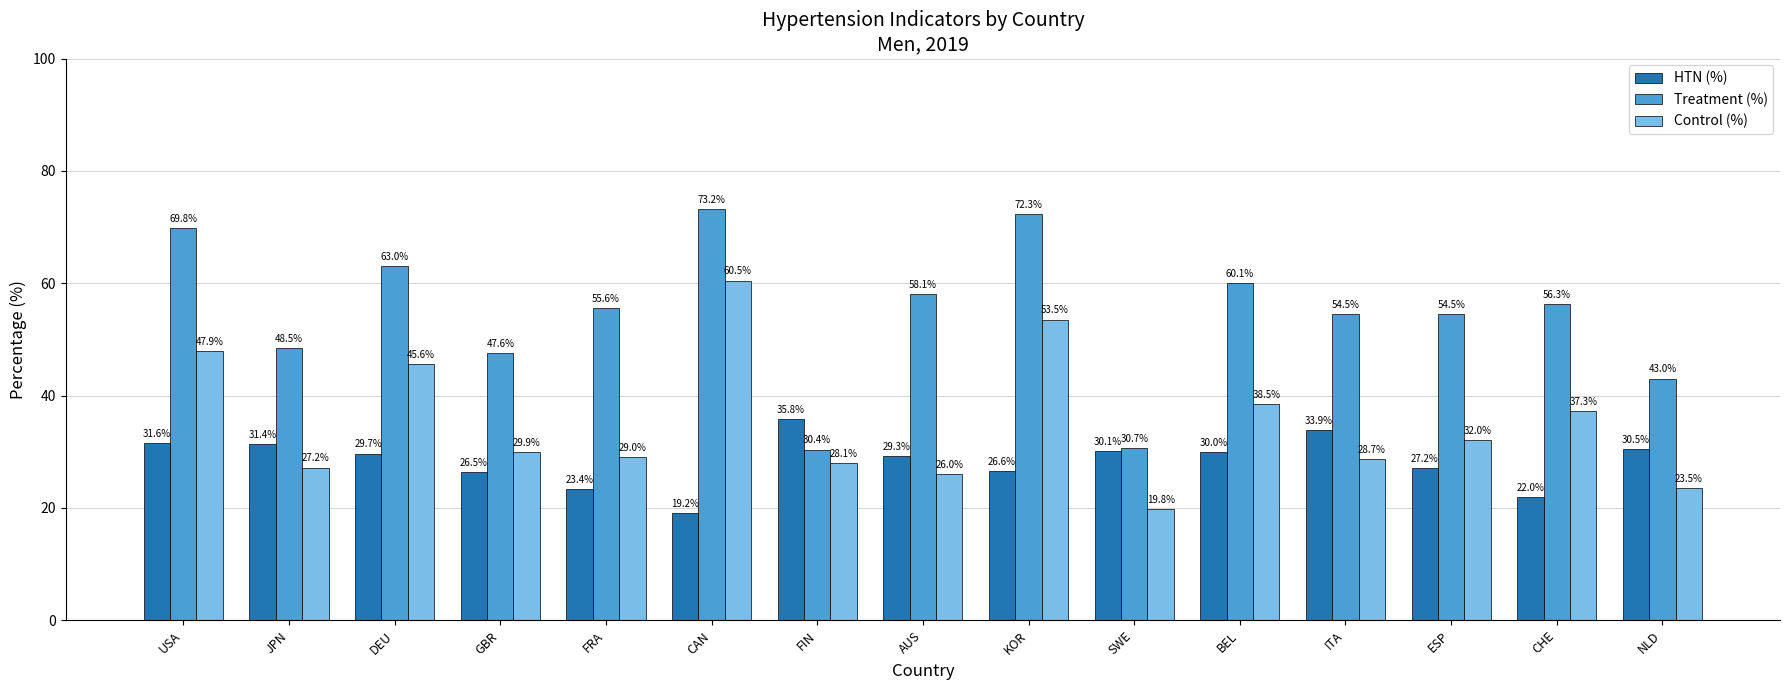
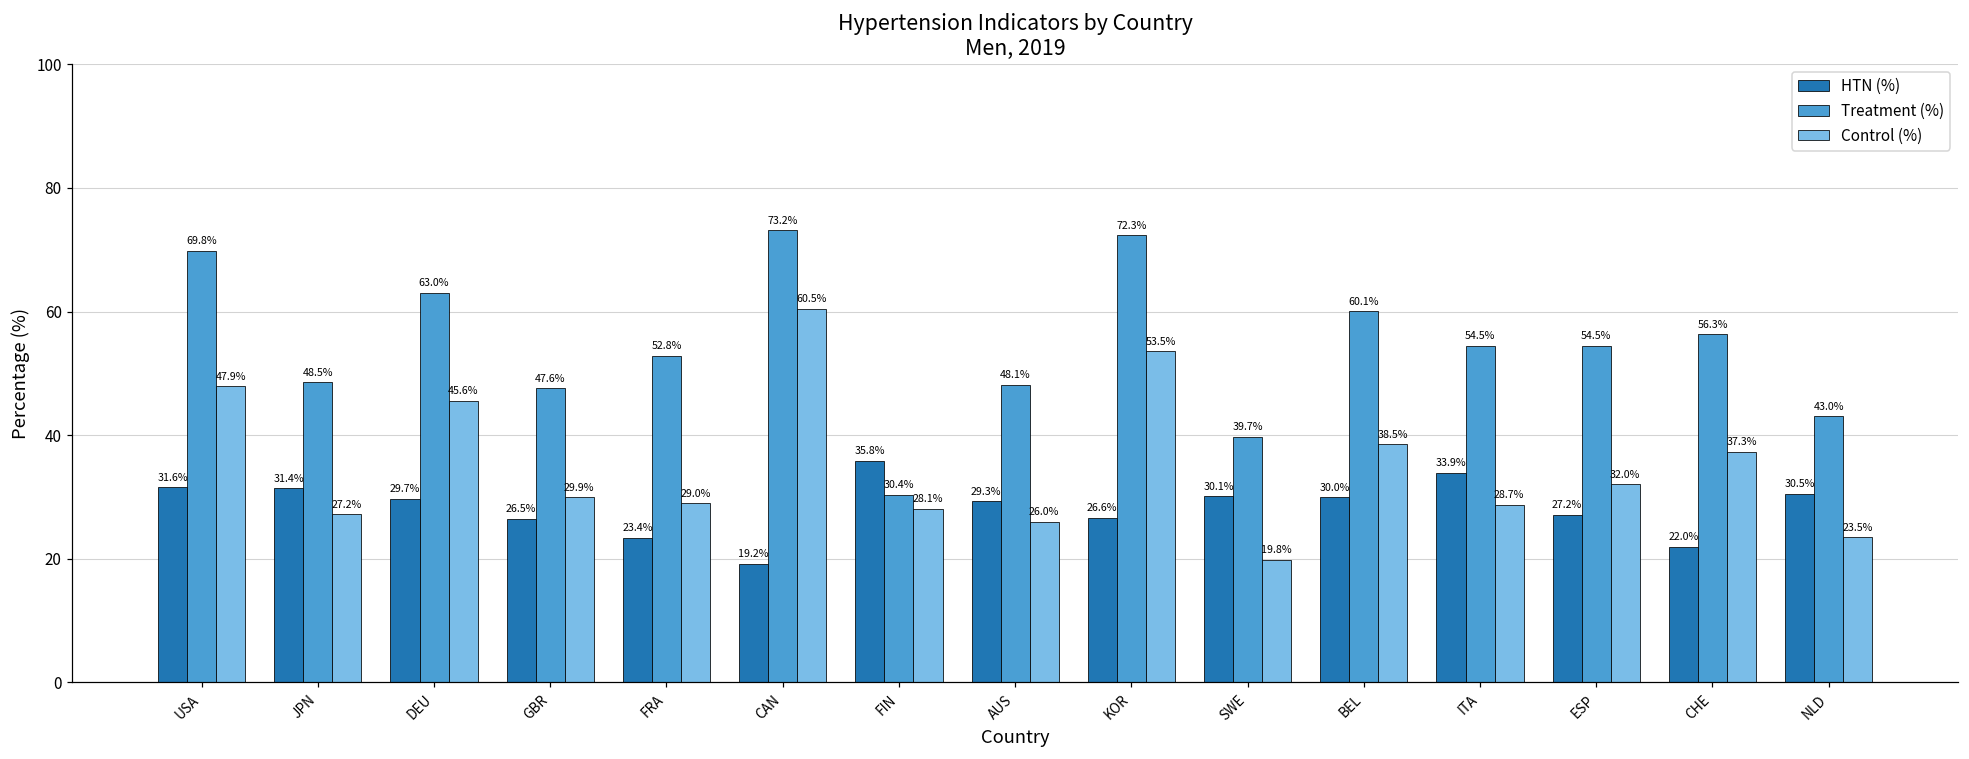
  {
    "HTN (%)": {
      "USA": "31.6%",
      "JPN": "31.4%",
      "DEU": "29.7%",
      "GBR": "26.5%",
      "FRA": "23.4%",
      "CAN": "19.2%",
      "FIN": "35.8%",
      "AUS": "29.3%",
      "KOR": "26.6%",
      "SWE": "30.1%",
      "BEL": "30.0%",
      "ITA": "33.9%",
      "ESP": "27.2%",
      "CHE": "22.0%",
      "NLD": "30.5%"
    },
    "Treatment (%)": {
      "USA": "69.8%",
      "JPN": "48.5%",
      "DEU": "63.0%",
      "GBR": "47.6%",
-     "FRA": "55.6%",
+     "FRA": "52.8%",
      "CAN": "73.2%",
      "FIN": "30.4%",
-     "AUS": "58.1%",
+     "AUS": "48.1%",
      "KOR": "72.3%",
-     "SWE": "30.7%",
+     "SWE": "39.7%",
      "BEL": "60.1%",
      "ITA": "54.5%",
      "ESP": "54.5%",
      "CHE": "56.3%",
      "NLD": "43.0%"
    },
    "Control (%)": {
      "USA": "47.9%",
      "JPN": "27.2%",
      "DEU": "45.6%",
      "GBR": "29.9%",
      "FRA": "29.0%",
      "CAN": "60.5%",
      "FIN": "28.1%",
      "AUS": "26.0%",
      "KOR": "53.5%",
      "SWE": "19.8%",
      "BEL": "38.5%",
      "ITA": "28.7%",
      "ESP": "32.0%",
      "CHE": "37.3%",
      "NLD": "23.5%"
    }
  }
